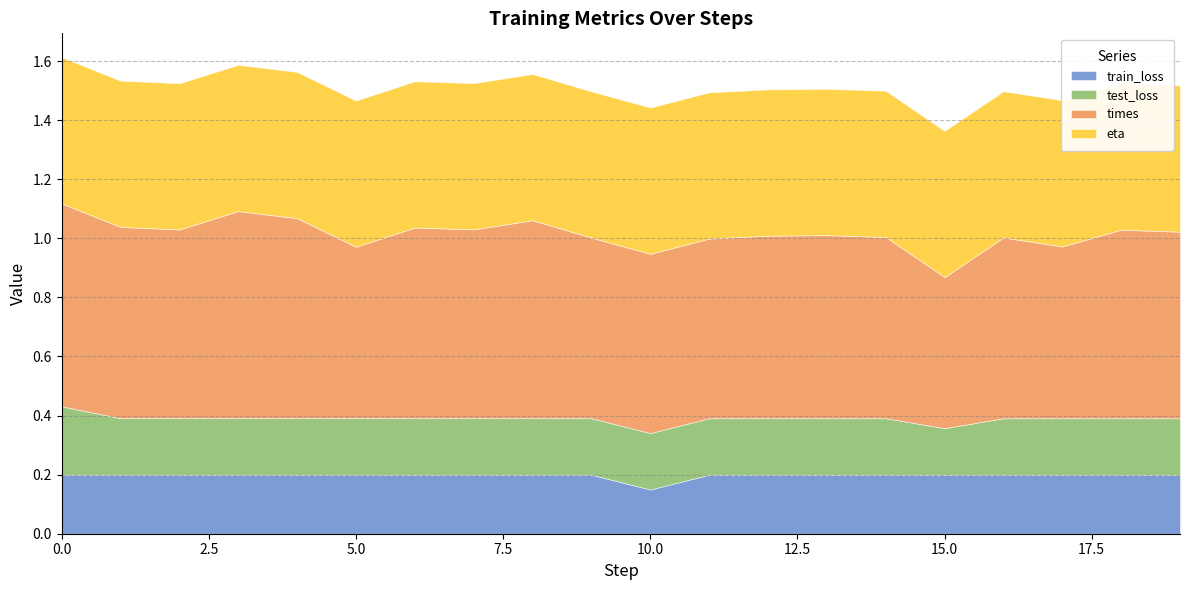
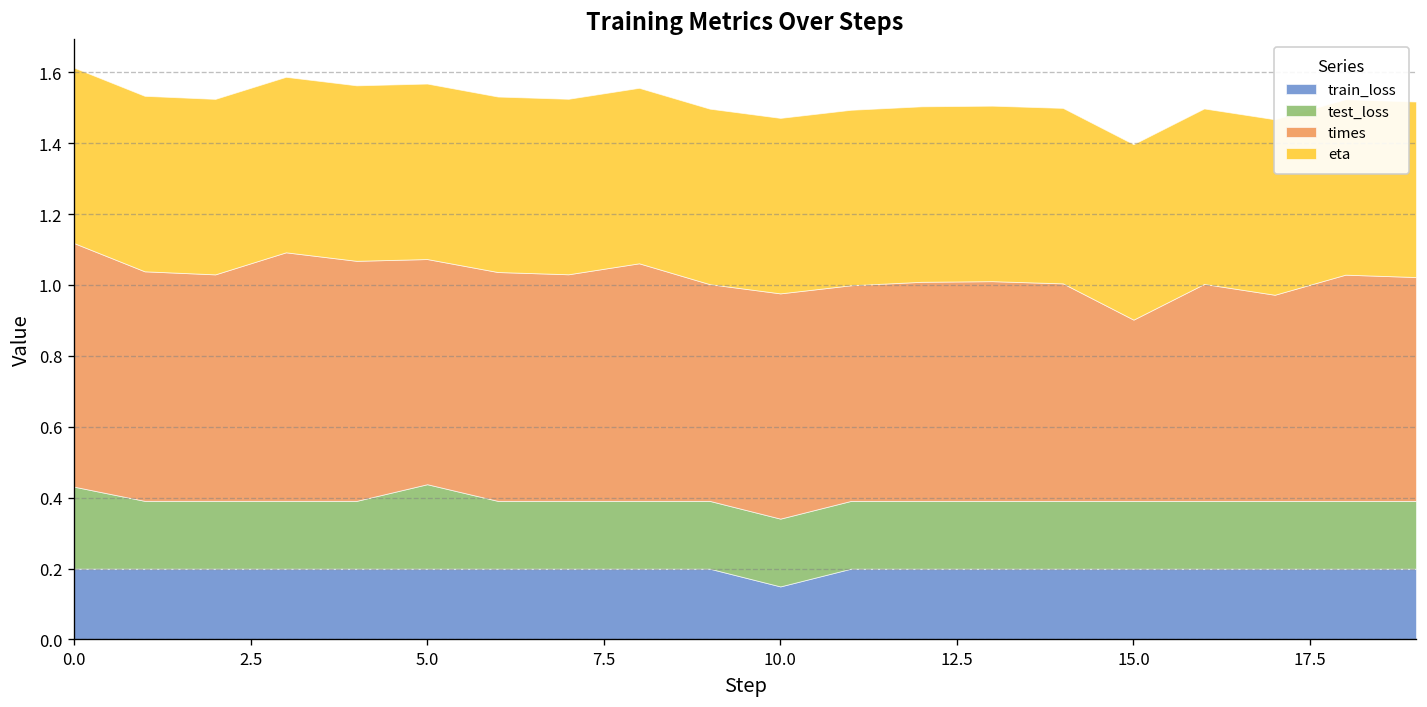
  {
    "train_loss": {
      "0.0": 0.20,
      "5.0": 0.20,
      "10.0": 0.15,
      "15.0": 0.20
    },
    "test_loss": {
      "0.0": 0.23,
-     "5.0": 0.19,
+     "5.0": 0.24,
      "10.0": 0.19,
-     "15.0": 0.16
+     "15.0": 0.19
    },
    "times": {
      "0.0": 0.69,
-     "5.0": 0.58,
-     "10.0": 0.61,
+     "5.0": 0.64,
+     "10.0": 0.64,
      "15.0": 0.51
    },
    "eta": {
      "0.0": 0.50,
      "5.0": 0.50,
      "10.0": 0.50,
      "15.0": 0.50
    }
  }
